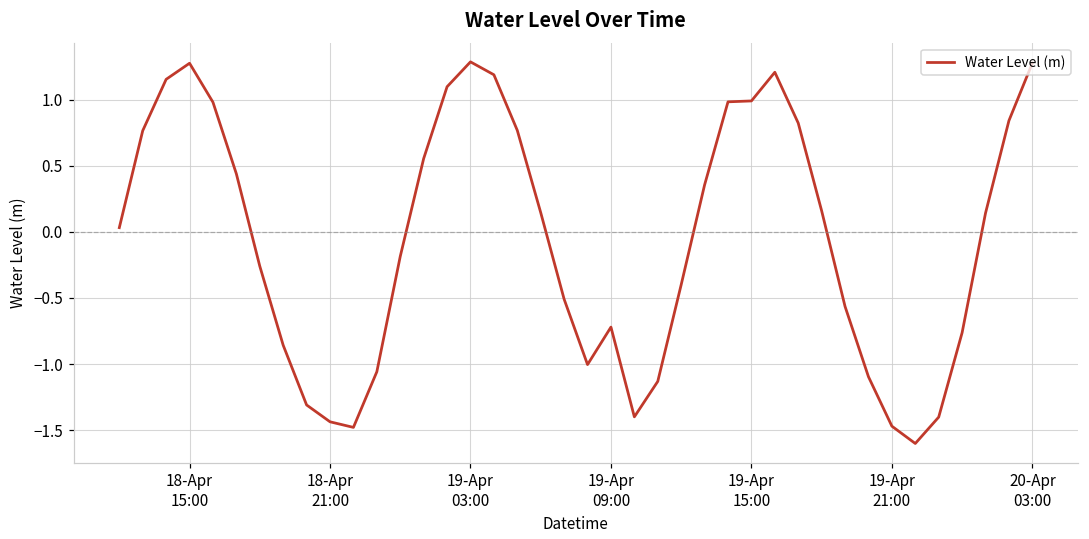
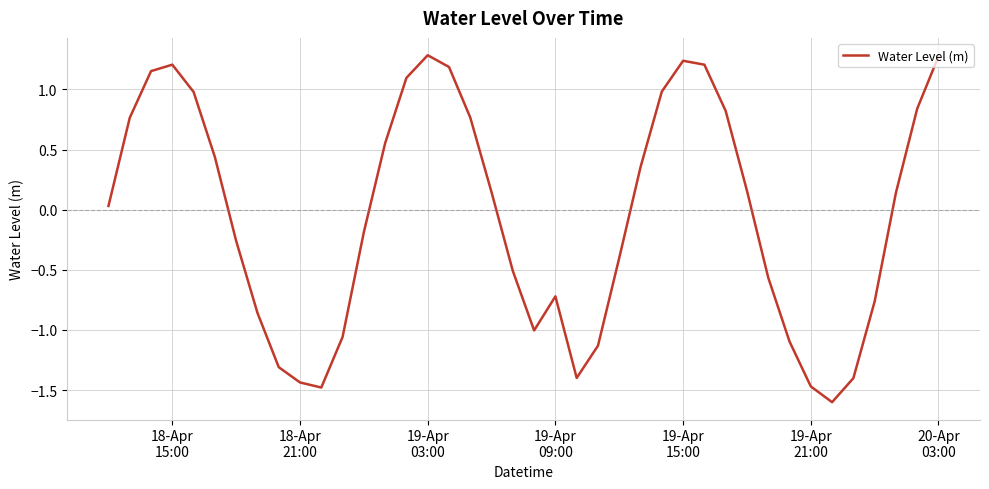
  {
-   "18-Apr 15:00": 1.27,
+   "18-Apr 15:00": 1.21,
    "18-Apr 21:00": -1.44,
    "19-Apr 03:00": 1.28,
    "19-Apr 09:00": -0.72,
-   "19-Apr 15:00": 0.99,
+   "19-Apr 15:00": 1.24,
    "19-Apr 21:00": -1.47
  }
